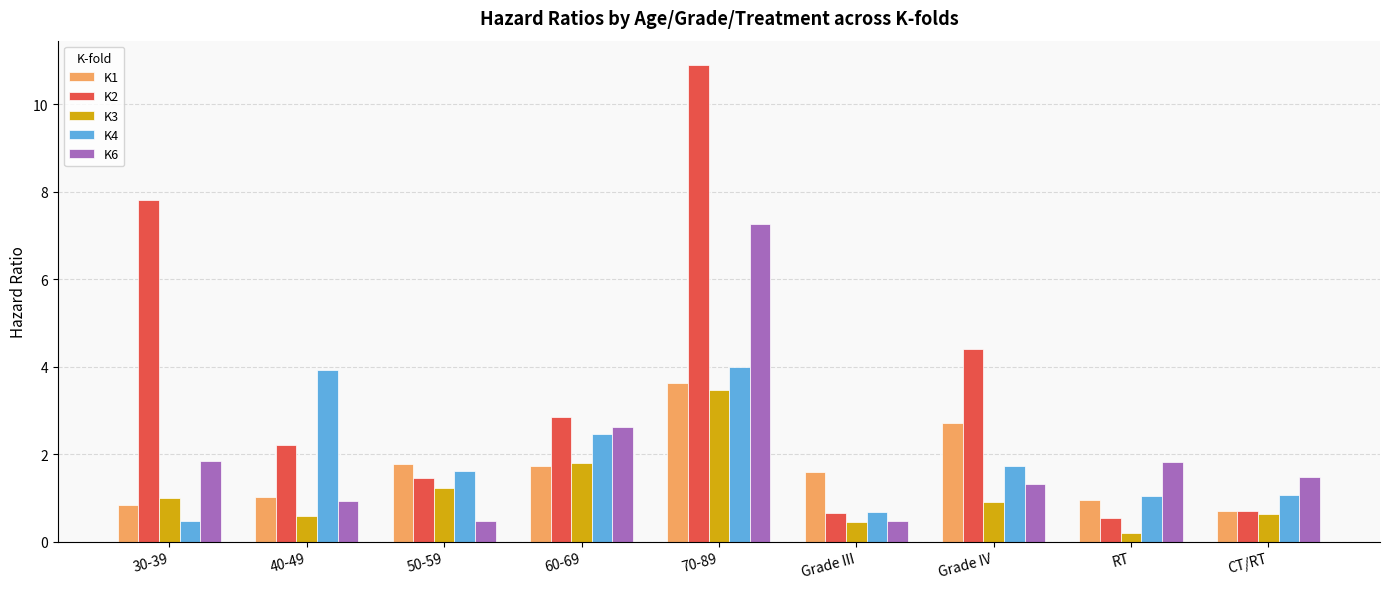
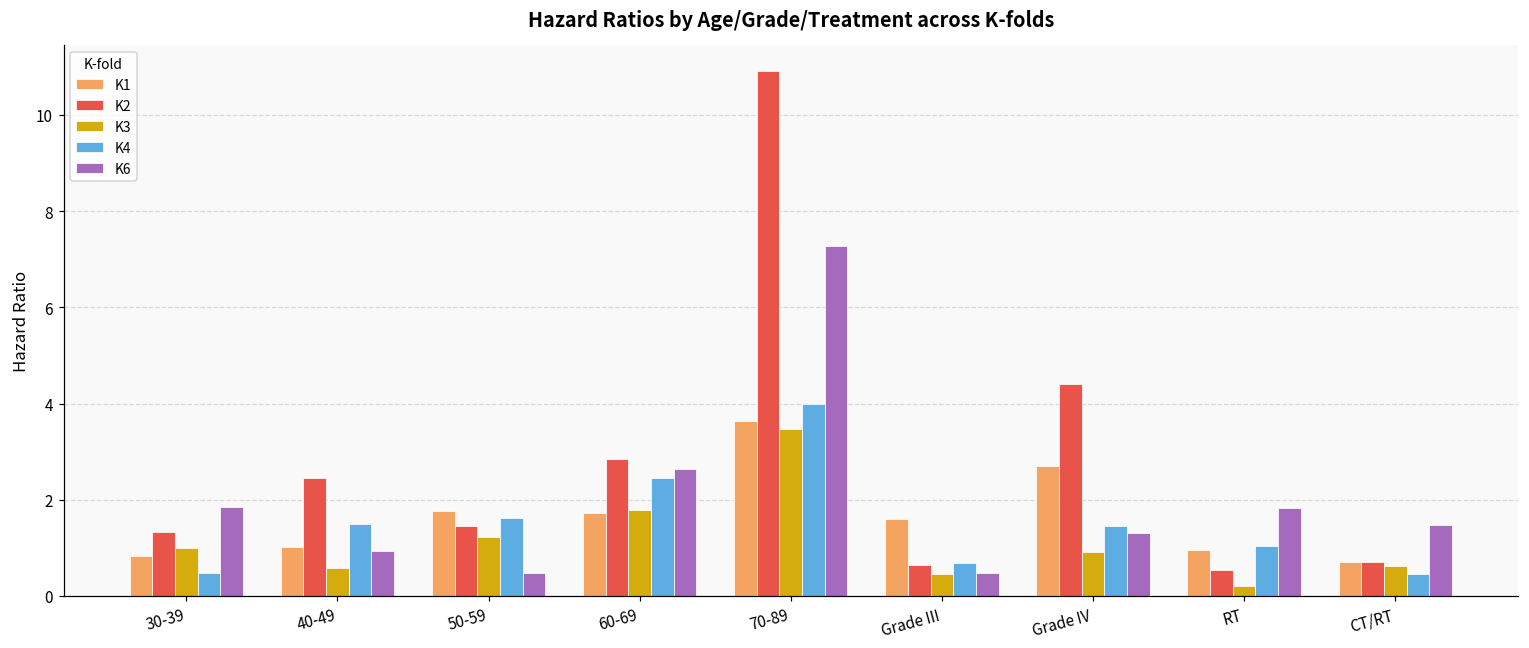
  {
    "K1": {
      "30-39": 0.8,
      "40-49": 1.0,
      "50-59": 1.8,
      "60-69": 1.7,
      "70-89": 3.6,
      "Grade III": 1.6,
      "Grade IV": 2.7,
      "RT": 1.0,
      "CT/RT": 0.7
    },
    "K2": {
-     "30-39": 7.8,
-     "40-49": 2.2,
+     "30-39": 1.3,
+     "40-49": 2.5,
      "50-59": 1.4,
      "60-69": 2.8,
      "70-89": 10.9,
      "Grade III": 0.7,
      "Grade IV": 4.4,
      "RT": 0.5,
      "CT/RT": 0.7
    },
    "K3": {
      "30-39": 1.0,
      "40-49": 0.6,
      "50-59": 1.2,
      "60-69": 1.8,
      "70-89": 3.5,
      "Grade III": 0.5,
      "Grade IV": 0.9,
      "RT": 0.2,
      "CT/RT": 0.6
    },
    "K4": {
      "30-39": 0.5,
-     "40-49": 3.9,
+     "40-49": 1.5,
      "50-59": 1.6,
      "60-69": 2.5,
      "70-89": 4.0,
      "Grade III": 0.7,
-     "Grade IV": 1.7,
+     "Grade IV": 1.5,
      "RT": 1.0,
-     "CT/RT": 1.1
+     "CT/RT": 0.5
    },
    "K6": {
      "30-39": 1.8,
      "40-49": 0.9,
      "50-59": 0.5,
      "60-69": 2.6,
      "70-89": 7.3,
      "Grade III": 0.5,
      "Grade IV": 1.3,
      "RT": 1.8,
      "CT/RT": 1.5
    }
  }
